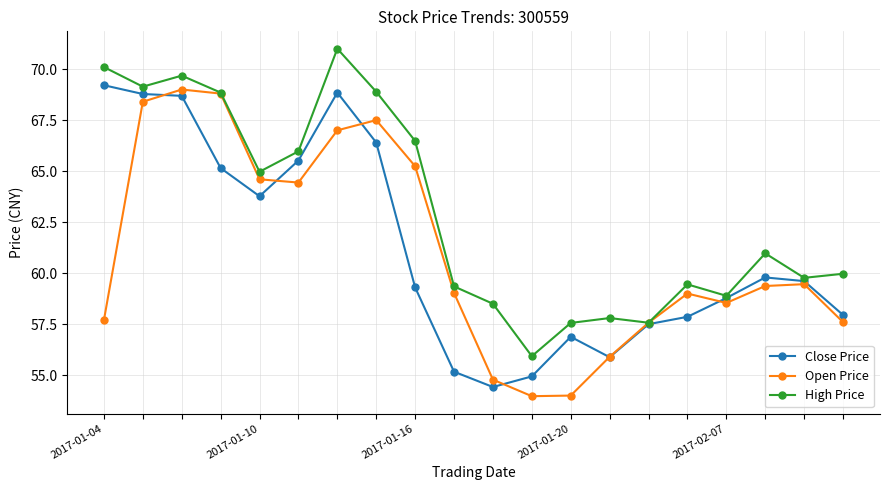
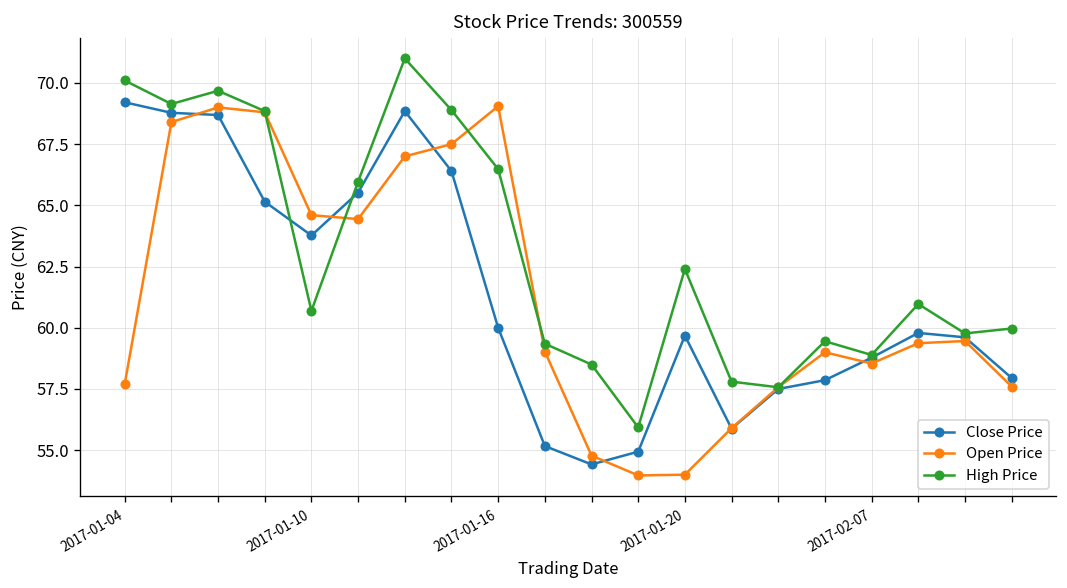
  {
    "Close Price": {
      "2017-01-04": 69.2,
      "2017-01-10": 63.8,
-     "2017-01-16": 59.3,
-     "2017-01-20": 56.9
+     "2017-01-16": 60.0,
+     "2017-01-20": 59.7
    },
    "Open Price": {
      "2017-01-04": 57.7,
      "2017-01-10": 64.6,
-     "2017-01-16": 65.2,
+     "2017-01-16": 69.1,
      "2017-01-20": 54.0,
      "2017-02-07": 58.5
    },
    "High Price": {
      "2017-01-04": 70.1,
-     "2017-01-10": 65.0,
+     "2017-01-10": 60.7,
      "2017-01-16": 66.5,
-     "2017-01-20": 57.6
+     "2017-01-20": 62.4
    }
  }
